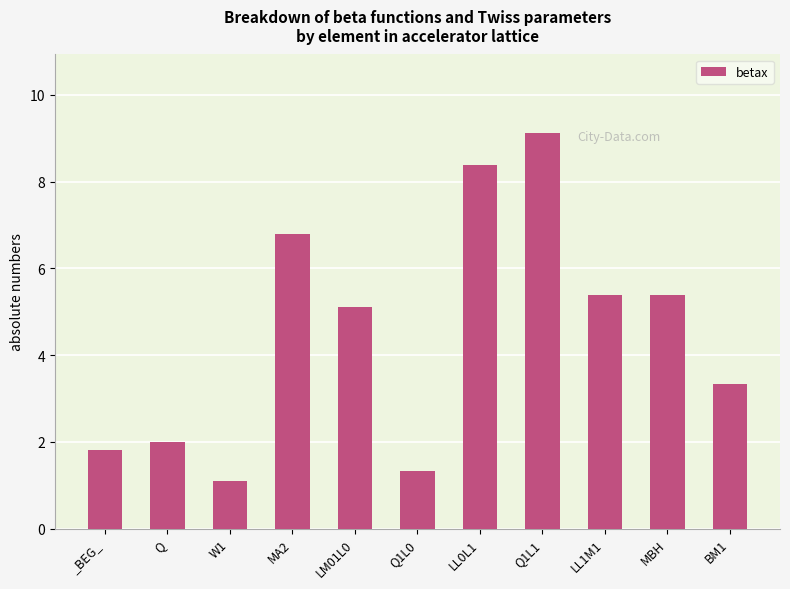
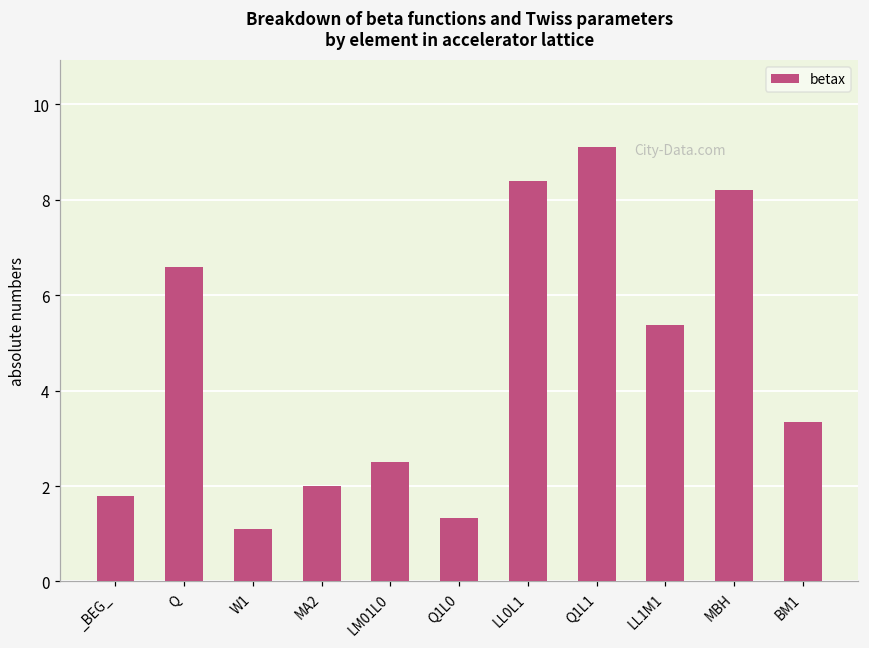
  {
    "_BEG_": 1.8,
-   "Q": 2.0,
+   "Q": 6.6,
    "W1": 1.1,
-   "MA2": 6.8,
-   "LM01L0": 5.1,
+   "MA2": 2.0,
+   "LM01L0": 2.5,
    "Q1L0": 1.3,
    "LL0L1": 8.4,
    "Q1L1": 9.1,
    "LL1M1": 5.4,
-   "MBH": 5.4,
+   "MBH": 8.2,
    "BM1": 3.3
  }
